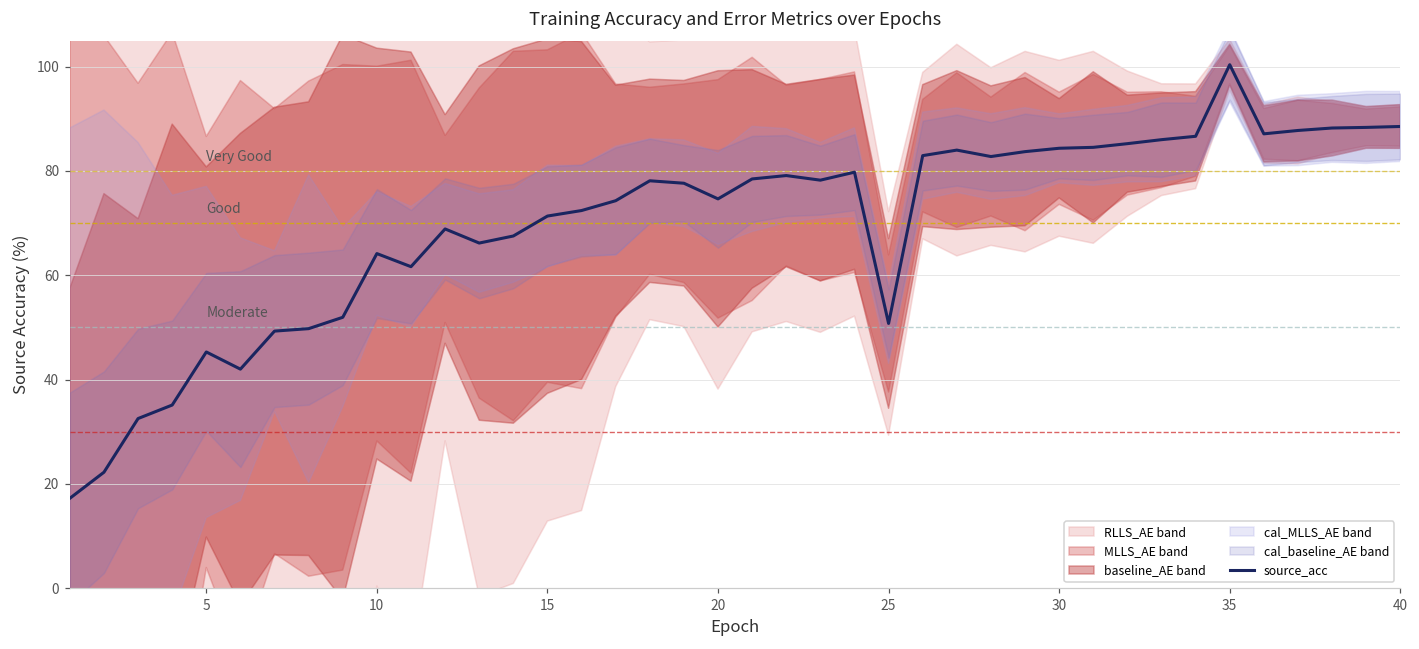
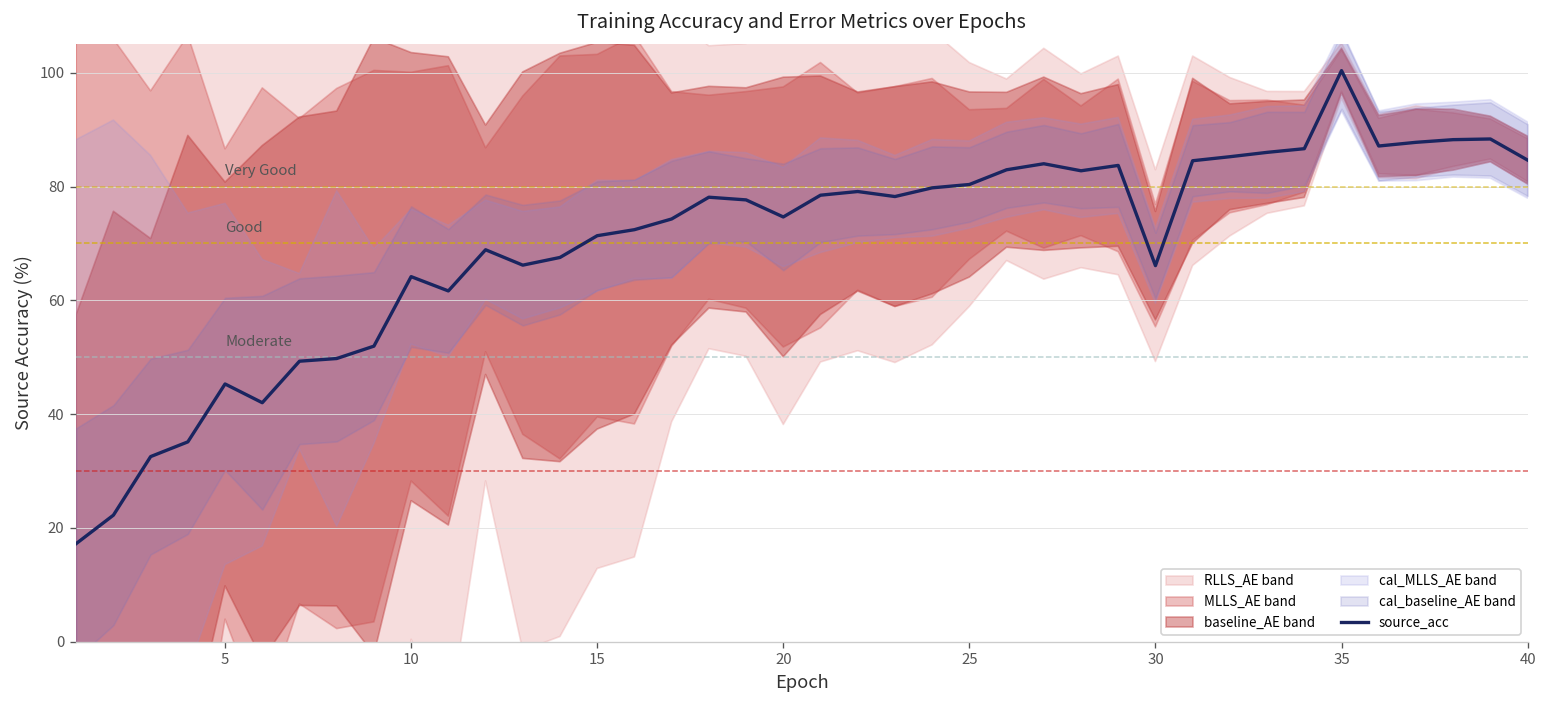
  {
    "source_acc": {
      "5": 45,
      "10": 64,
      "15": 71,
      "20": 75,
-     "25": 51,
-     "30": 84,
+     "25": 80,
+     "30": 66,
      "35": 100,
-     "40": 89
+     "40": 85
    }
  }
